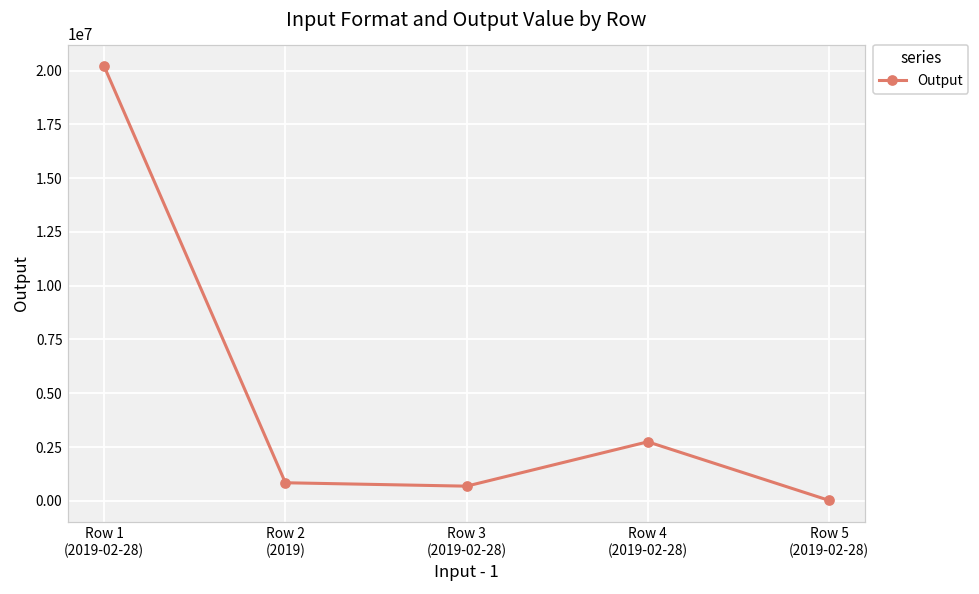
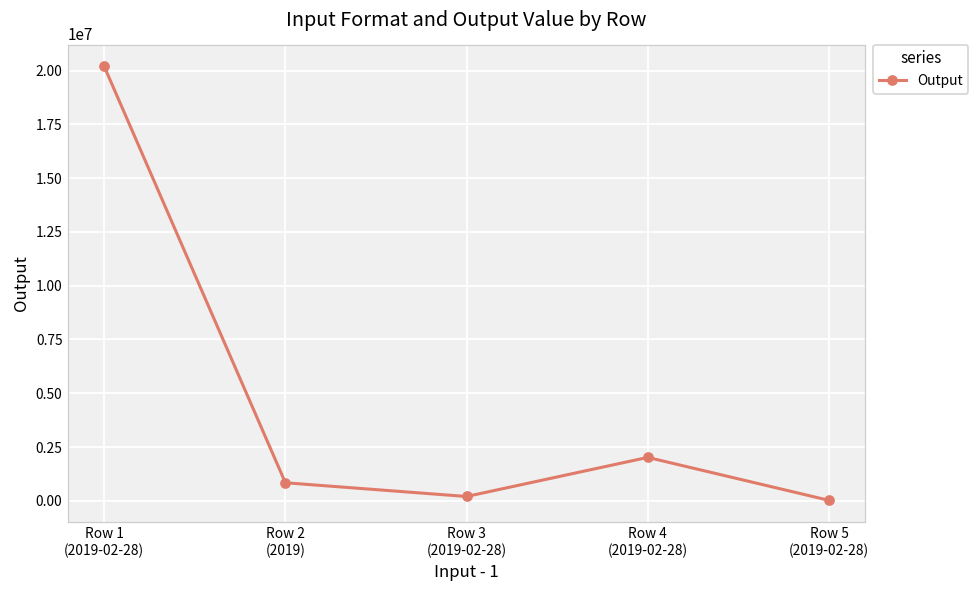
  {
    "Row 1 (2019-02-28)": 20200000,
    "Row 2 (2019)": 800000,
-   "Row 3 (2019-02-28)": 700000,
-   "Row 4 (2019-02-28)": 2700000,
+   "Row 3 (2019-02-28)": 200000,
+   "Row 4 (2019-02-28)": 2000000,
    "Row 5 (2019-02-28)": 0
  }
